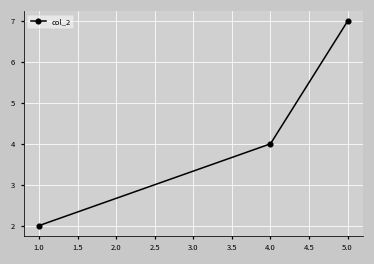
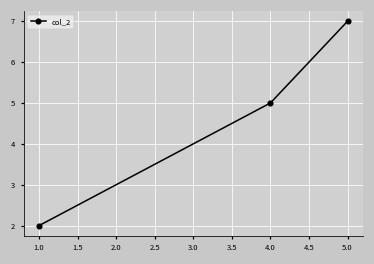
  {
    "1.0": 2,
-   "4.0": 4,
+   "4.0": 5,
    "5.0": 7
  }
